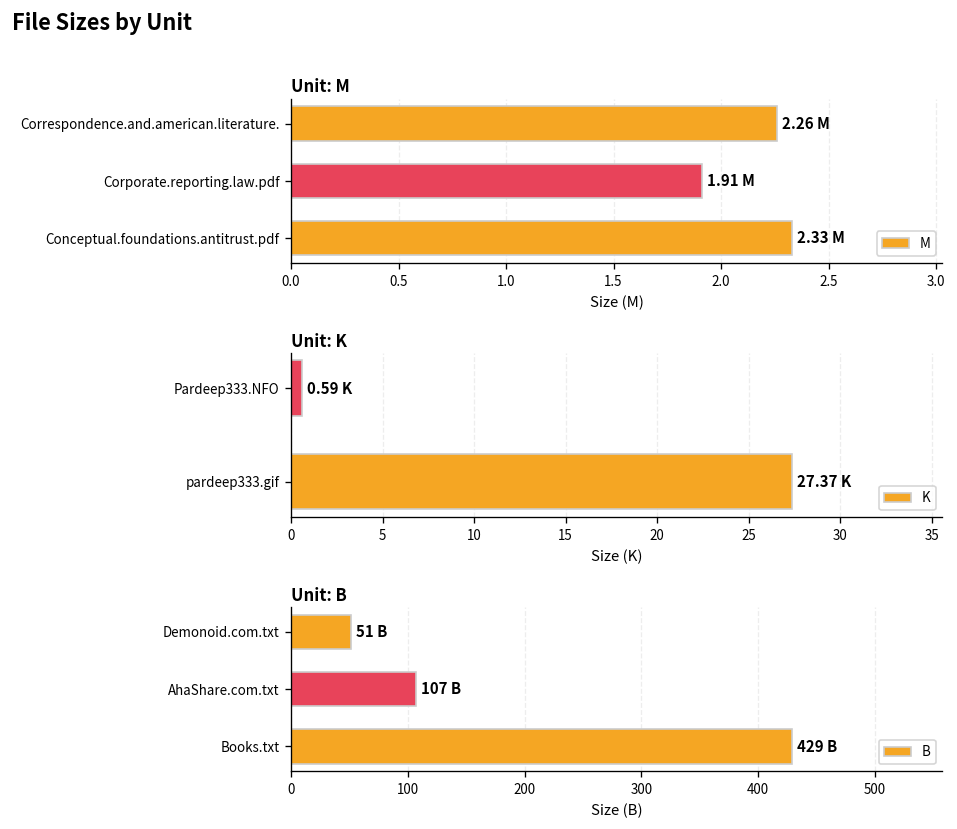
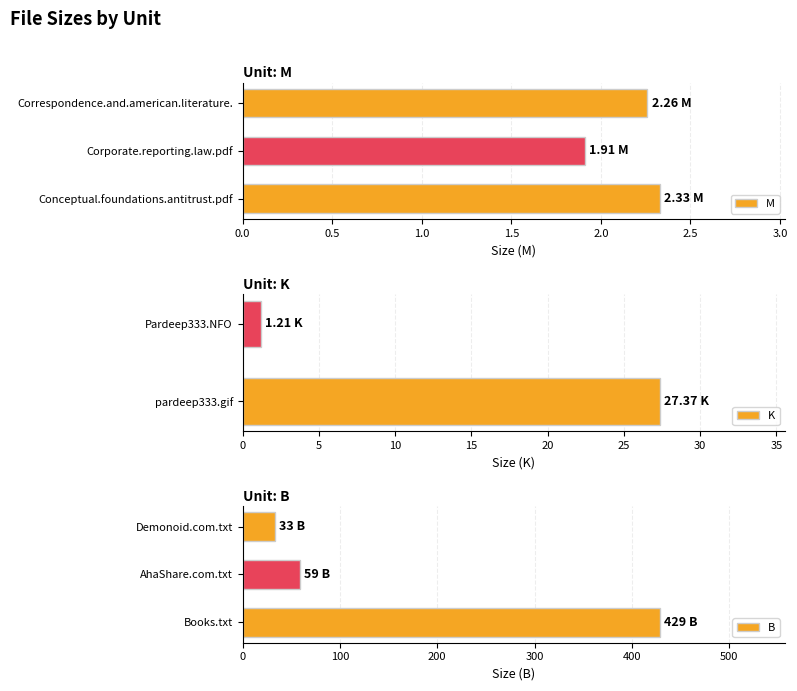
  {
    "Unit: M": {
      "Correspondence.and.american.literature.": 2.26,
      "Corporate.reporting.law.pdf": 1.91,
      "Conceptual.foundations.antitrust.pdf": 2.33
    },
    "Unit: K": {
-     "Pardeep333.NFO": 0.59,
+     "Pardeep333.NFO": 1.21,
      "pardeep333.gif": 27.37
    },
    "Unit: B": {
-     "Demonoid.com.txt": 51,
-     "AhaShare.com.txt": 107,
+     "Demonoid.com.txt": 33,
+     "AhaShare.com.txt": 59,
      "Books.txt": 429
    }
  }
